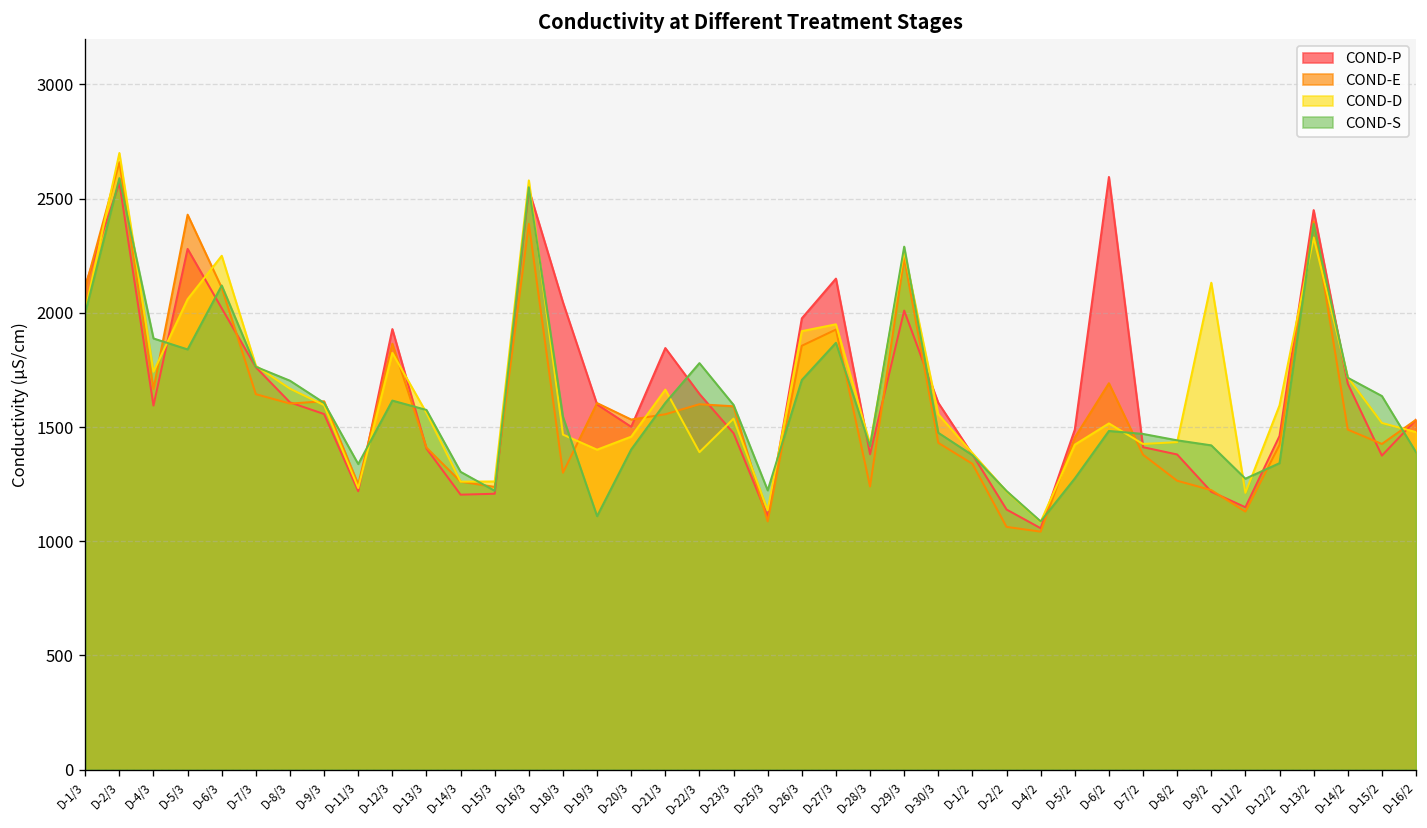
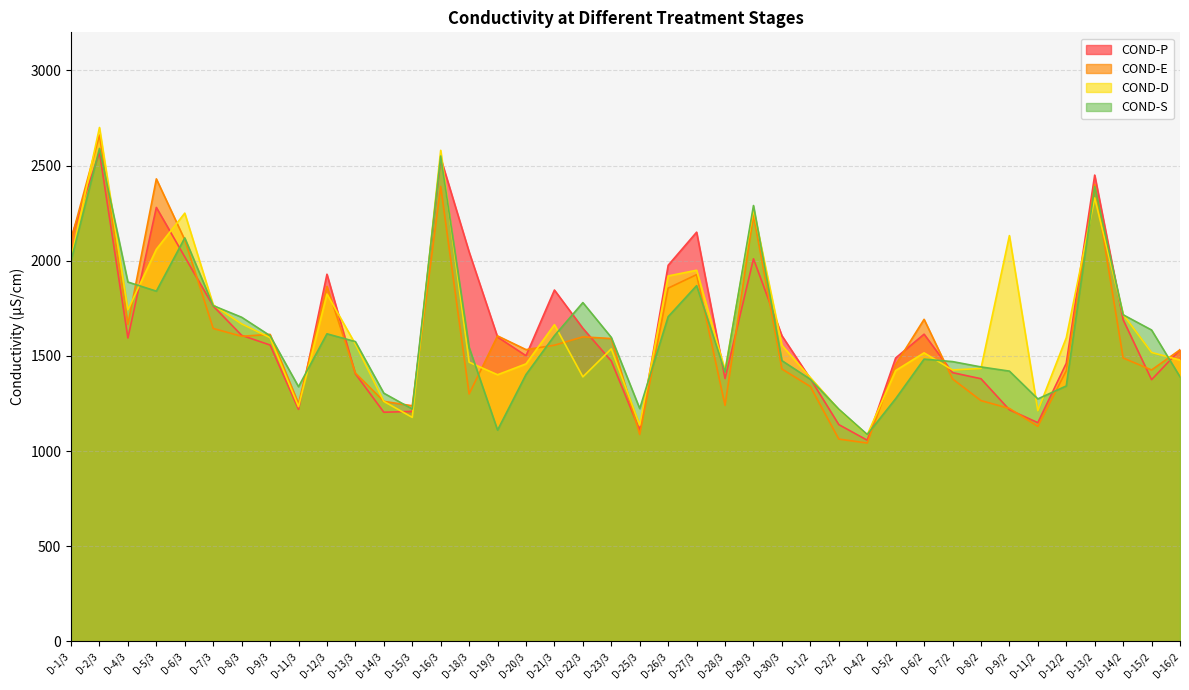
  {
    "COND-P": {
      "D-2/3": 2570,
      "D-4/3": 1590,
      "D-5/3": 2280,
      "D-6/3": 2020,
      "D-9/3": 1560,
      "D-11/3": 1220,
      "D-12/3": 1930,
      "D-14/3": 1200,
      "D-18/3": 2050,
      "D-20/3": 1500,
      "D-21/3": 1850,
      "D-22/3": 1650,
      "D-23/3": 1470,
      "D-25/3": 1110,
      "D-26/3": 1980,
      "D-27/3": 2150,
      "D-28/3": 1380,
      "D-29/3": 2010,
      "D-30/3": 1610,
      "D-2/2": 1140,
      "D-4/2": 1060,
      "D-5/2": 1490,
-     "D-6/2": 2600,
+     "D-6/2": 1610,
      "D-7/2": 1410,
      "D-8/2": 1380,
      "D-11/2": 1150,
      "D-12/2": 1460,
      "D-13/2": 2450,
      "D-14/2": 1690,
      "D-15/2": 1380
    },
    "COND-E": {
      "D-2/3": 2660,
      "D-4/3": 1670,
      "D-5/3": 2430,
      "D-7/3": 1640,
      "D-11/3": 1250,
      "D-12/3": 1870,
      "D-15/3": 1240,
      "D-16/3": 2390,
      "D-18/3": 1300,
      "D-20/3": 1530,
      "D-21/3": 1560,
      "D-22/3": 1600,
      "D-25/3": 1090,
      "D-26/3": 1860,
      "D-27/3": 1930,
      "D-28/3": 1240,
      "D-29/3": 2240,
      "D-30/3": 1430,
      "D-1/2": 1340,
      "D-2/2": 1060,
      "D-4/2": 1040,
      "D-5/2": 1450,
      "D-6/2": 1690,
      "D-7/2": 1380,
      "D-8/2": 1270,
      "D-11/2": 1130,
      "D-12/2": 1420,
      "D-14/2": 1490,
      "D-15/2": 1430
    },
    "COND-D": {
      "D-2/3": 2700,
      "D-4/3": 1740,
      "D-5/3": 2060,
      "D-6/3": 2250,
      "D-8/3": 1670,
      "D-11/3": 1230,
      "D-12/3": 1830,
-     "D-15/3": 1260,
+     "D-15/3": 1180,
      "D-16/3": 2580,
      "D-18/3": 1470,
      "D-19/3": 1400,
      "D-20/3": 1460,
      "D-21/3": 1660,
      "D-22/3": 1390,
      "D-23/3": 1540,
      "D-25/3": 1140,
      "D-26/3": 1920,
      "D-27/3": 1950,
      "D-29/3": 2270,
      "D-30/3": 1560,
      "D-5/2": 1420,
      "D-6/2": 1520,
      "D-7/2": 1430,
      "D-9/2": 2130,
      "D-11/2": 1210,
      "D-12/2": 1600,
      "D-13/2": 2330,
      "D-15/2": 1520,
      "D-16/2": 1480
    },
    "COND-S": {
      "D-2/3": 2590,
      "D-4/3": 1890,
      "D-5/3": 1840,
      "D-8/3": 1700,
      "D-11/3": 1340,
      "D-12/3": 1620,
      "D-14/3": 1300,
      "D-18/3": 1550,
      "D-19/3": 1110,
      "D-20/3": 1400,
      "D-21/3": 1610,
      "D-22/3": 1780,
      "D-25/3": 1220,
      "D-26/3": 1710,
      "D-27/3": 1870,
      "D-29/3": 2290,
      "D-30/3": 1480,
      "D-5/2": 1280,
      "D-6/2": 1480,
      "D-7/2": 1470,
      "D-9/2": 1420,
      "D-11/2": 1270,
      "D-12/2": 1340,
      "D-15/2": 1640,
      "D-16/2": 1390
    }
  }
